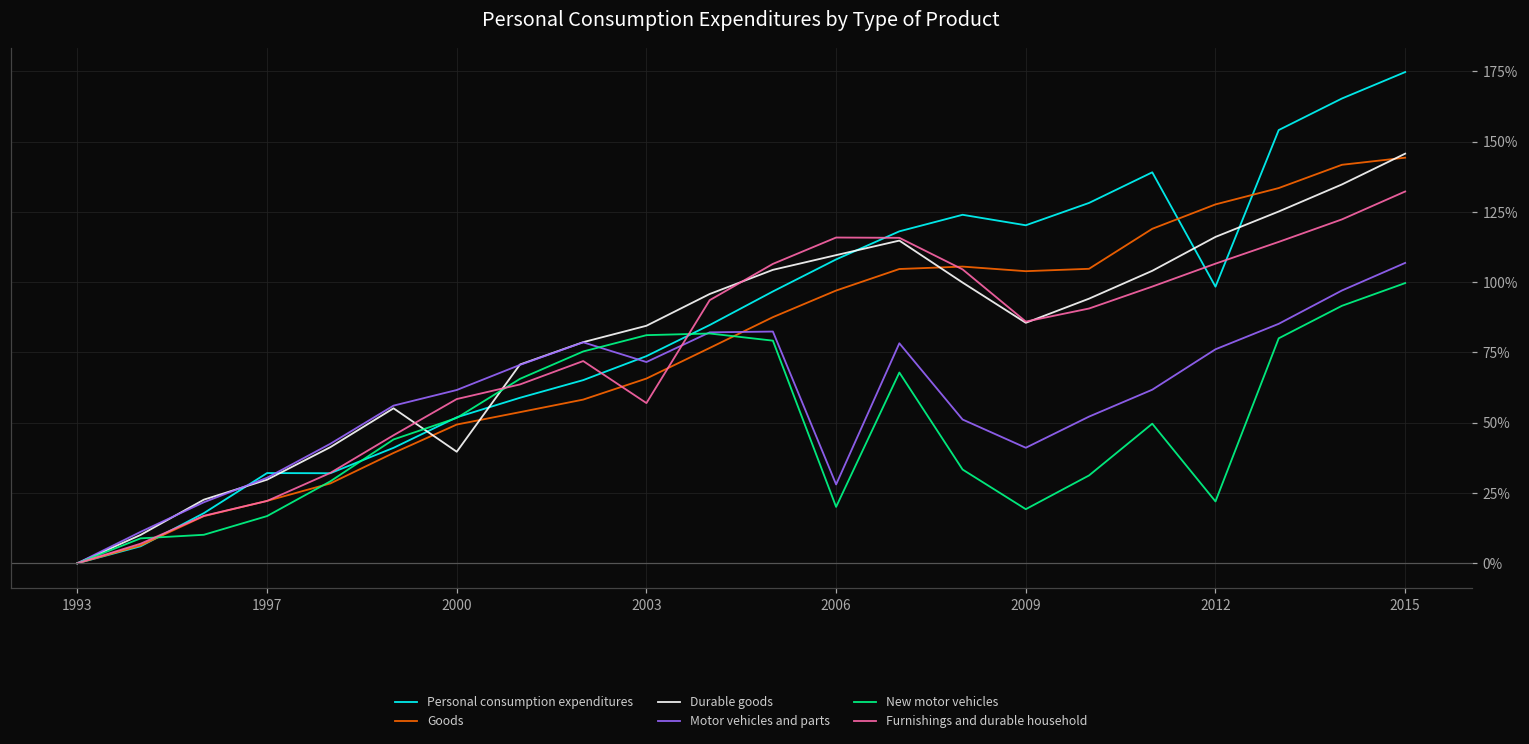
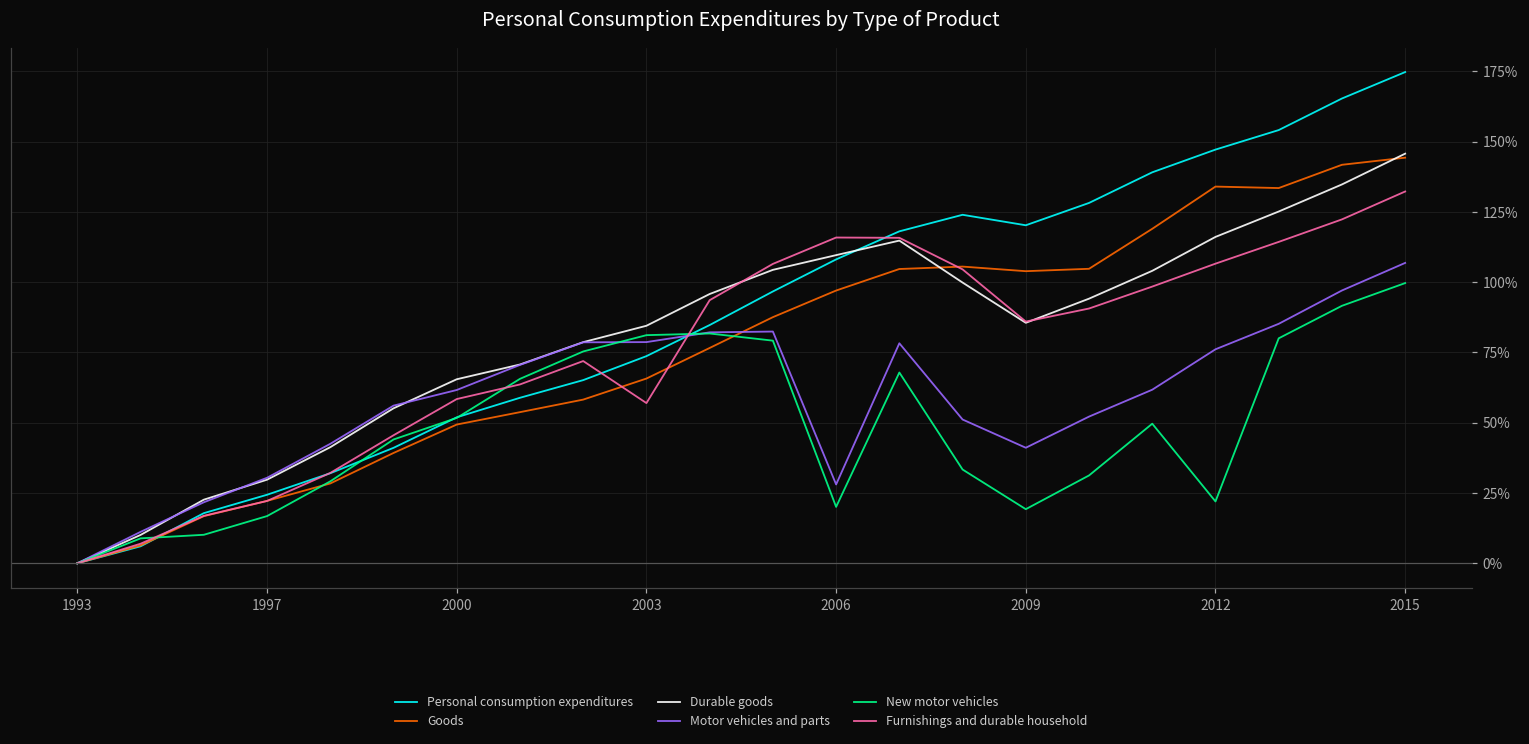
  {
    "Personal consumption expenditures": {
-     "1997": "32%",
+     "1997": "24%",
      "2003": "74%",
      "2006": "108%",
      "2009": "120%",
-     "2012": "98%",
+     "2012": "147%",
      "2015": "175%"
    },
    "Goods": {
      "2000": "49%",
      "2003": "66%",
      "2006": "97%",
      "2009": "104%",
-     "2012": "128%",
+     "2012": "134%",
      "2015": "144%"
    },
    "Durable goods": {
-     "2000": "40%",
+     "2000": "65%",
      "2003": "84%",
      "2006": "110%",
      "2012": "116%",
      "2015": "146%"
    },
    "Motor vehicles and parts": {
      "2000": "62%",
-     "2003": "72%",
+     "2003": "79%",
      "2006": "28%",
      "2009": "41%",
      "2012": "76%",
      "2015": "107%"
    },
    "New motor vehicles": {
      "1997": "17%",
      "2003": "81%",
      "2006": "20%",
      "2009": "19%",
      "2012": "22%",
      "2015": "100%"
    },
    "Furnishings and durable household": {
      "2000": "58%",
      "2003": "57%",
      "2006": "116%",
      "2012": "107%",
      "2015": "132%"
    }
  }
